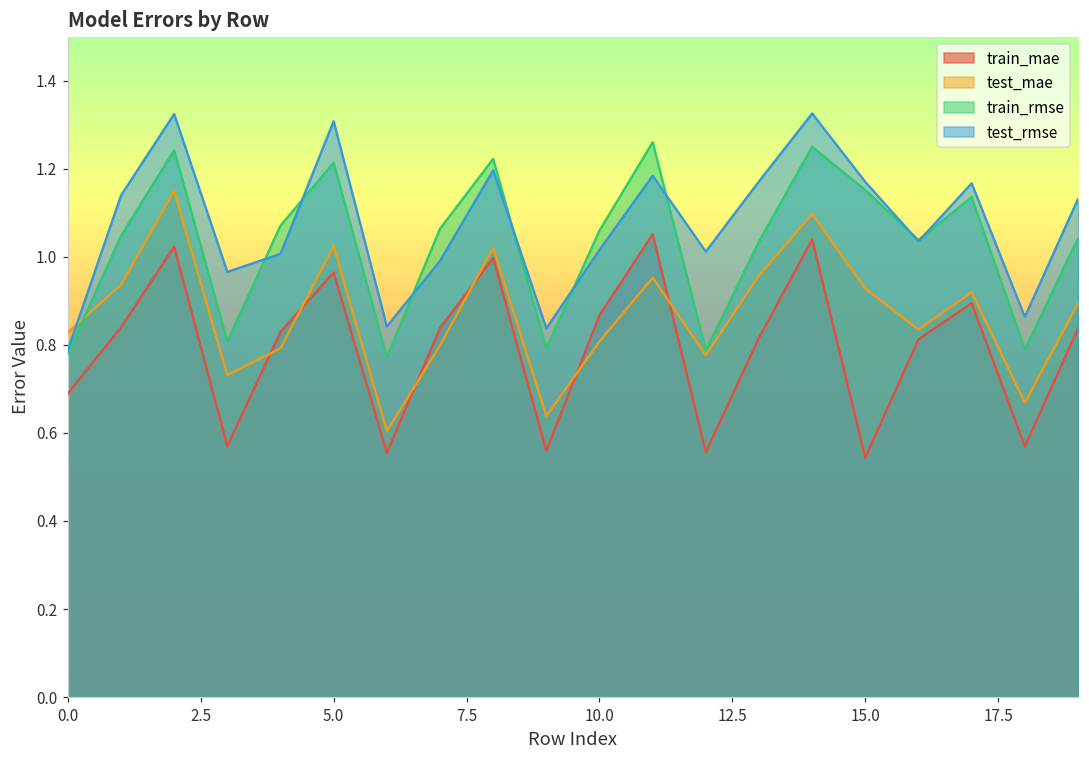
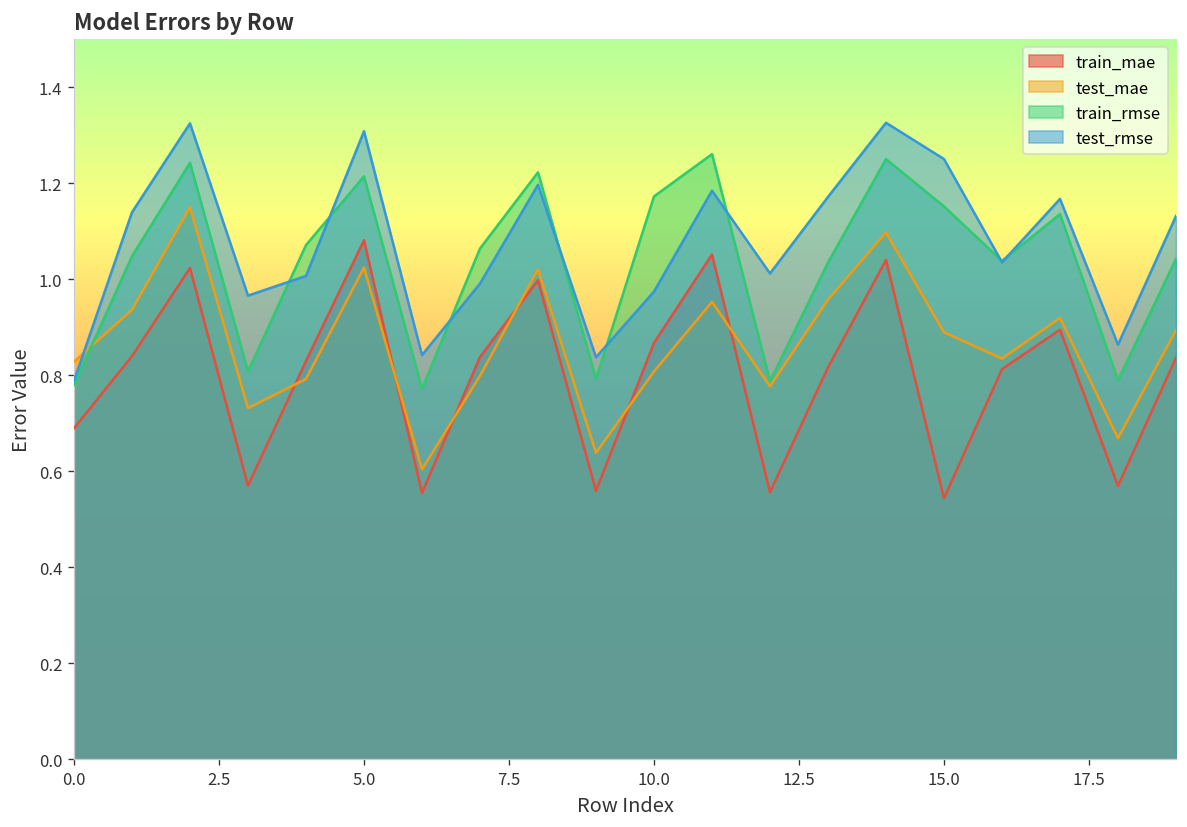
  {
    "train_mae": {
      "0.0": 0.69,
-     "5.0": 0.96,
+     "5.0": 1.08,
      "10.0": 0.87,
      "15.0": 0.54
    },
    "test_mae": {
      "0.0": 0.83,
      "5.0": 1.02,
      "10.0": 0.81,
-     "15.0": 0.93
+     "15.0": 0.89
    },
    "train_rmse": {
      "0.0": 0.78,
      "5.0": 1.21,
-     "10.0": 1.06,
+     "10.0": 1.17,
      "15.0": 1.15
    },
    "test_rmse": {
      "0.0": 0.79,
      "5.0": 1.31,
-     "10.0": 1.02,
-     "15.0": 1.17
+     "10.0": 0.97,
+     "15.0": 1.25
    }
  }
